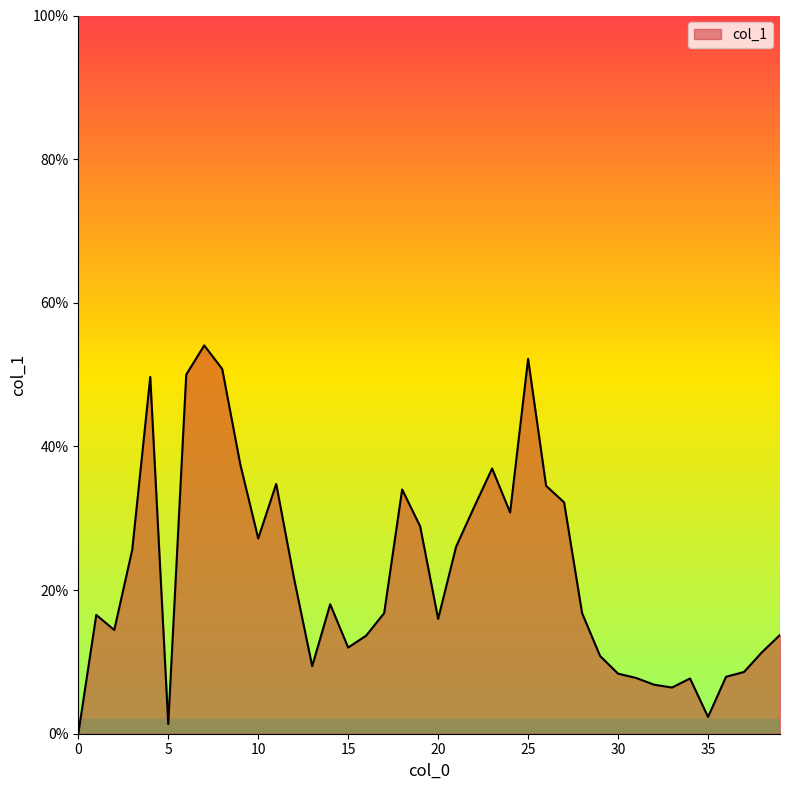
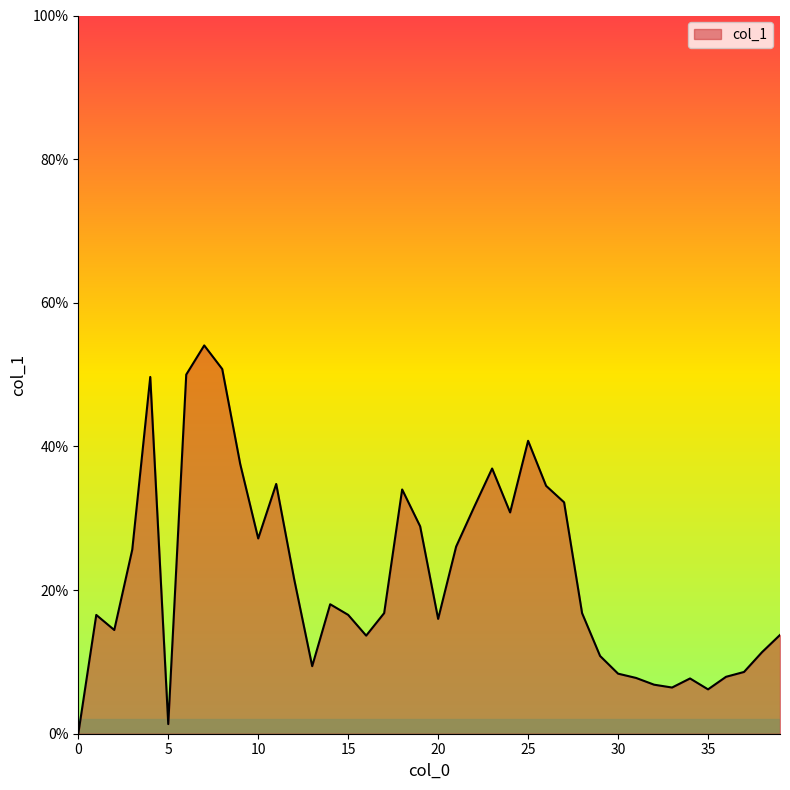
  {
    "10": "27%",
-   "15": "12%",
+   "15": "17%",
    "20": "16%",
-   "25": "52%",
+   "25": "41%",
    "30": "8%",
-   "35": "2%"
+   "35": "6%"
  }
